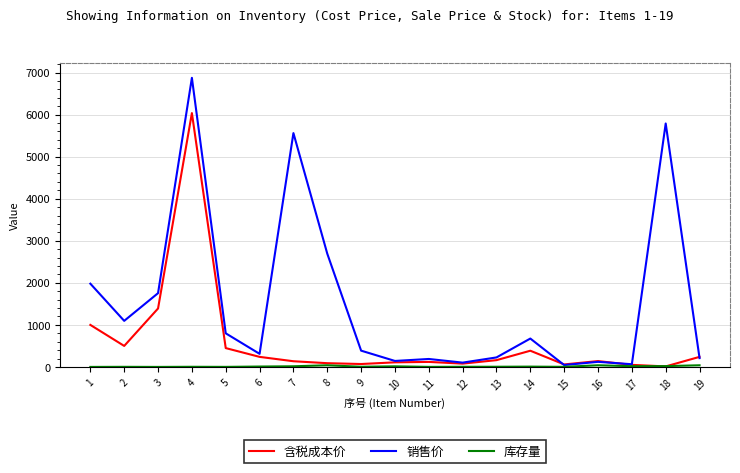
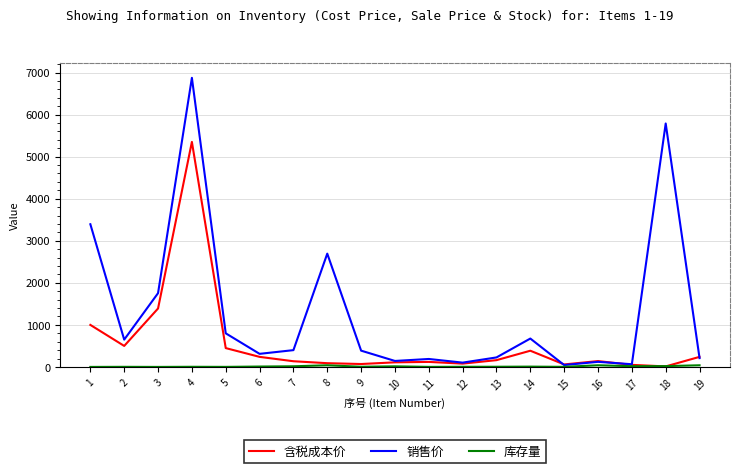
  {
    "含税成本价": {
      "1": 1000,
      "2": 500,
      "3": 1400,
-     "4": 6000,
+     "4": 5400,
      "5": 400,
      "6": 200,
      "7": 100,
      "9": 100,
      "11": 100,
      "13": 200,
      "14": 400
    },
    "销售价": {
-     "1": 2000,
-     "2": 1100,
+     "1": 3400,
+     "2": 700,
      "3": 1800,
      "4": 6900,
      "5": 800,
      "6": 300,
-     "7": 5600,
+     "7": 400,
      "8": 2700,
      "9": 400,
      "11": 200,
      "13": 200,
      "14": 700,
      "18": 5800
    },
    "库存量": {
      "1": 0,
      "2": 0,
      "3": 0,
      "4": 0,
      "5": 0,
      "6": 0,
      "7": 0,
      "9": 0,
      "10": 0,
      "11": 0,
      "12": 0,
      "13": 0,
      "14": 0,
      "16": 0,
      "19": 0
    }
  }
